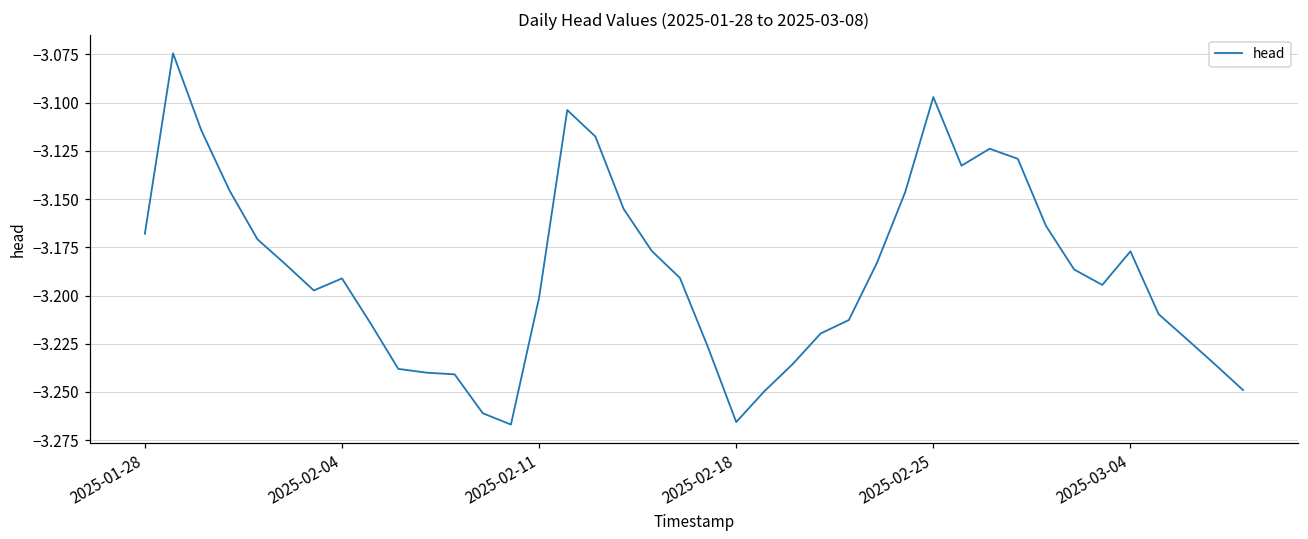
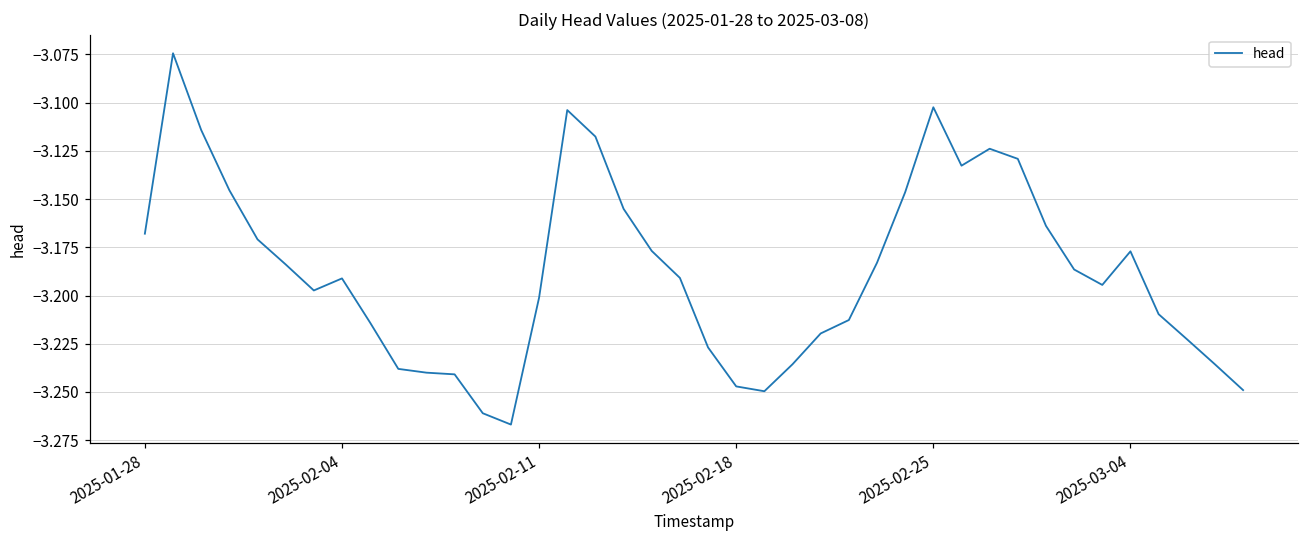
  {
    "2025-01-28": -3.168,
    "2025-02-04": -3.191,
    "2025-02-11": -3.201,
-   "2025-02-18": -3.266,
-   "2025-02-25": -3.097,
+   "2025-02-18": -3.247,
+   "2025-02-25": -3.102,
    "2025-03-04": -3.177
  }
